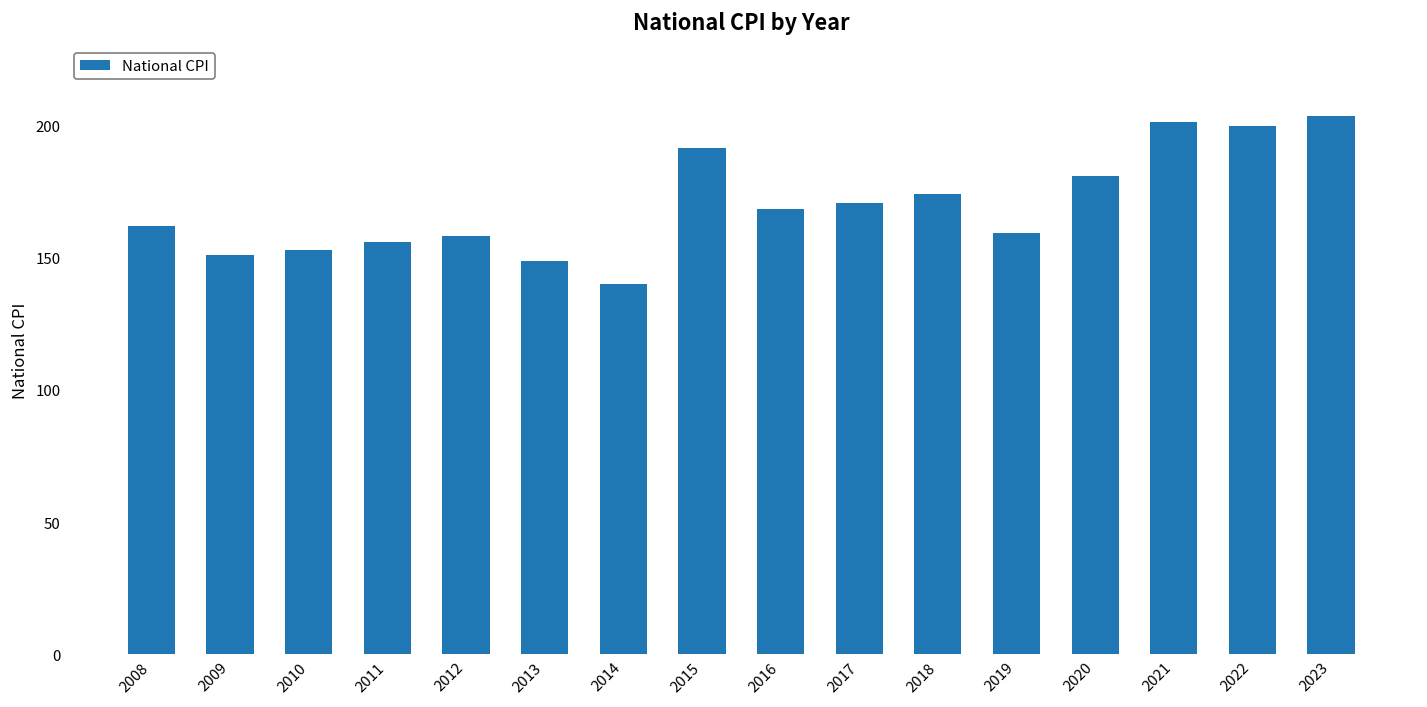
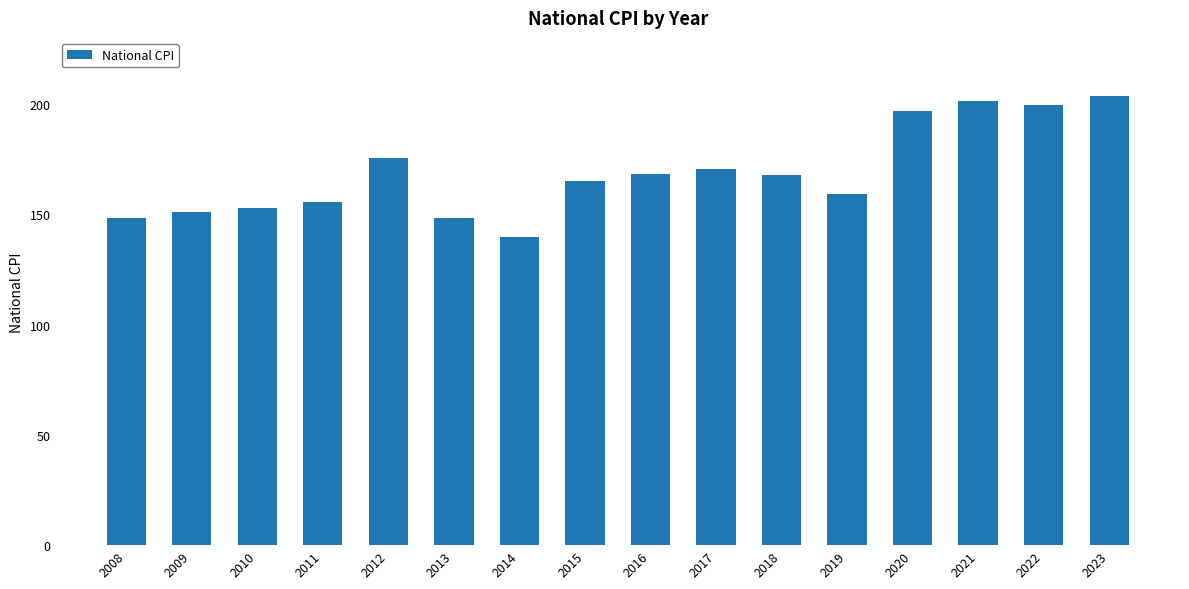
  {
-   "2008": 162,
+   "2008": 148,
    "2009": 151,
    "2010": 153,
    "2011": 156,
-   "2012": 158,
+   "2012": 175,
    "2013": 148,
    "2014": 140,
-   "2015": 191,
+   "2015": 165,
    "2016": 168,
    "2017": 171,
-   "2018": 174,
+   "2018": 168,
    "2019": 159,
-   "2020": 181,
+   "2020": 197,
    "2021": 201,
    "2022": 200,
    "2023": 203
  }
